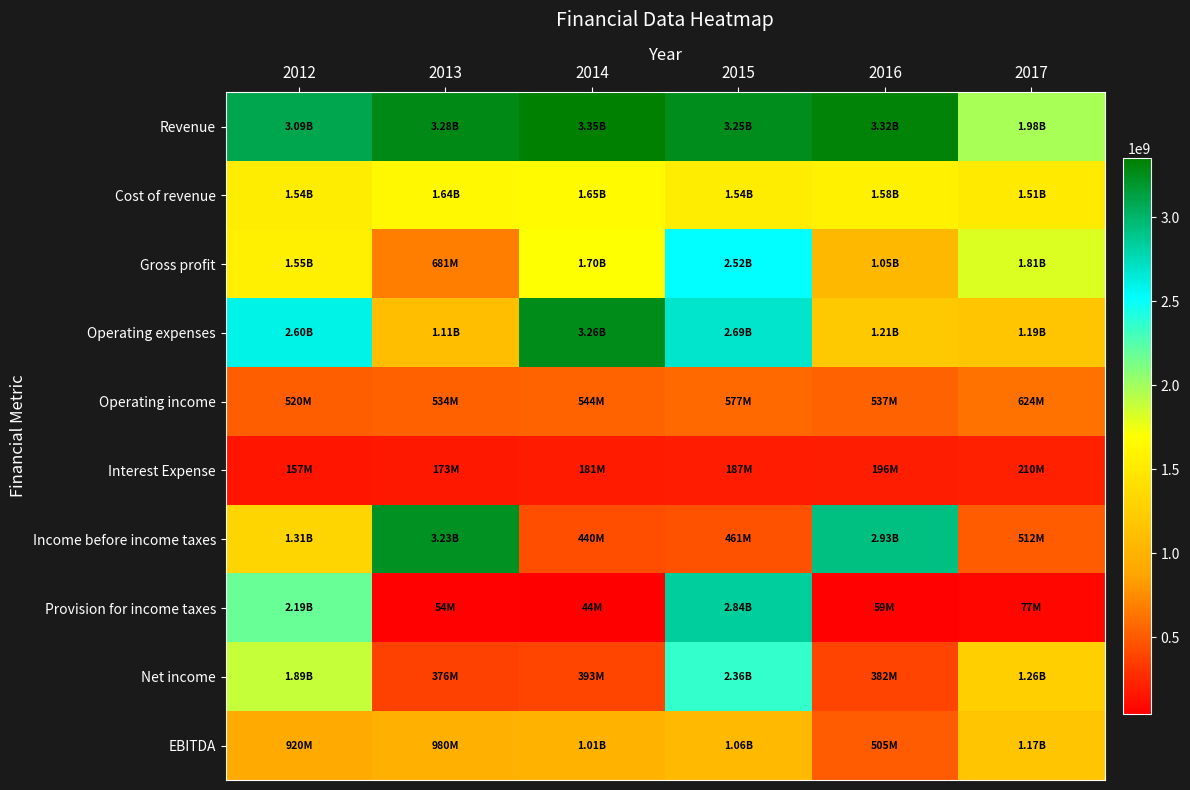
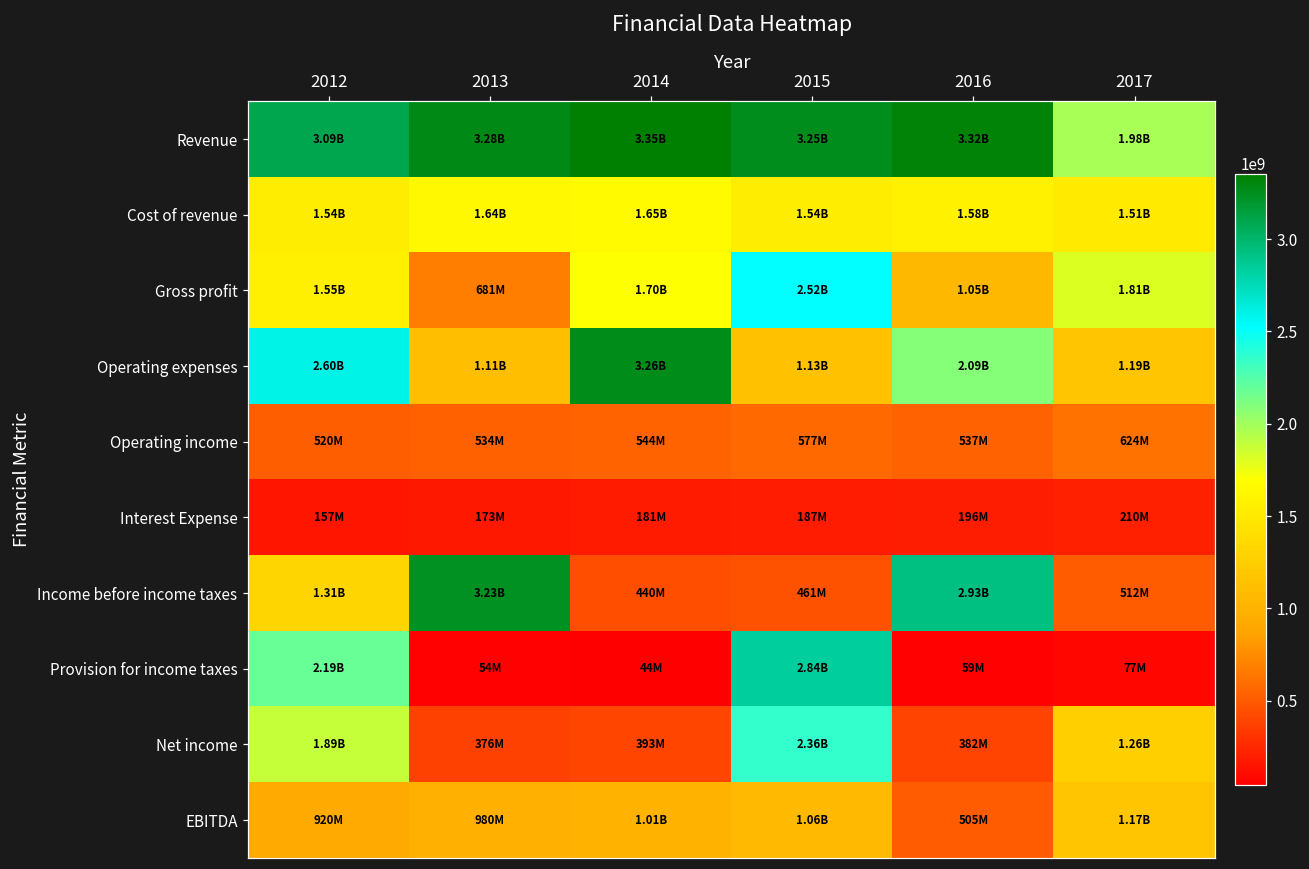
  {
    "Revenue": {
      "2012": "3.09B",
      "2013": "3.28B",
      "2014": "3.35B",
      "2015": "3.25B",
      "2016": "3.32B",
      "2017": "1.98B"
    },
    "Cost of revenue": {
      "2012": "1.54B",
      "2013": "1.64B",
      "2014": "1.65B",
      "2015": "1.54B",
      "2016": "1.58B",
      "2017": "1.51B"
    },
    "Gross profit": {
      "2012": "1.55B",
      "2013": "681M",
      "2014": "1.70B",
      "2015": "2.52B",
      "2016": "1.05B",
      "2017": "1.81B"
    },
    "Operating expenses": {
      "2012": "2.60B",
      "2013": "1.11B",
      "2014": "3.26B",
-     "2015": "2.69B",
-     "2016": "1.21B",
+     "2015": "1.13B",
+     "2016": "2.09B",
      "2017": "1.19B"
    },
    "Operating income": {
      "2012": "520M",
      "2013": "534M",
      "2014": "544M",
      "2015": "577M",
      "2016": "537M",
      "2017": "624M"
    },
    "Interest Expense": {
      "2012": "157M",
      "2013": "173M",
      "2014": "181M",
      "2015": "187M",
      "2016": "196M",
      "2017": "210M"
    },
    "Income before income taxes": {
      "2012": "1.31B",
      "2013": "3.23B",
      "2014": "440M",
      "2015": "461M",
      "2016": "2.93B",
      "2017": "512M"
    },
    "Provision for income taxes": {
      "2012": "2.19B",
      "2013": "54M",
      "2014": "44M",
      "2015": "2.84B",
      "2016": "59M",
      "2017": "77M"
    },
    "Net income": {
      "2012": "1.89B",
      "2013": "376M",
      "2014": "393M",
      "2015": "2.36B",
      "2016": "382M",
      "2017": "1.26B"
    },
    "EBITDA": {
      "2012": "920M",
      "2013": "980M",
      "2014": "1.01B",
      "2015": "1.06B",
      "2016": "505M",
      "2017": "1.17B"
    }
  }
